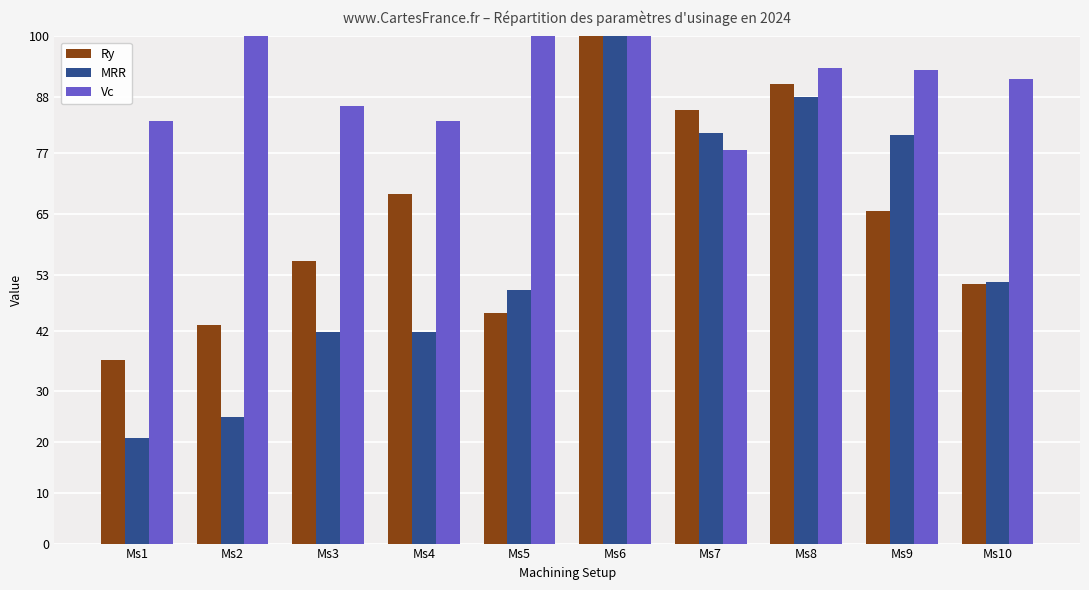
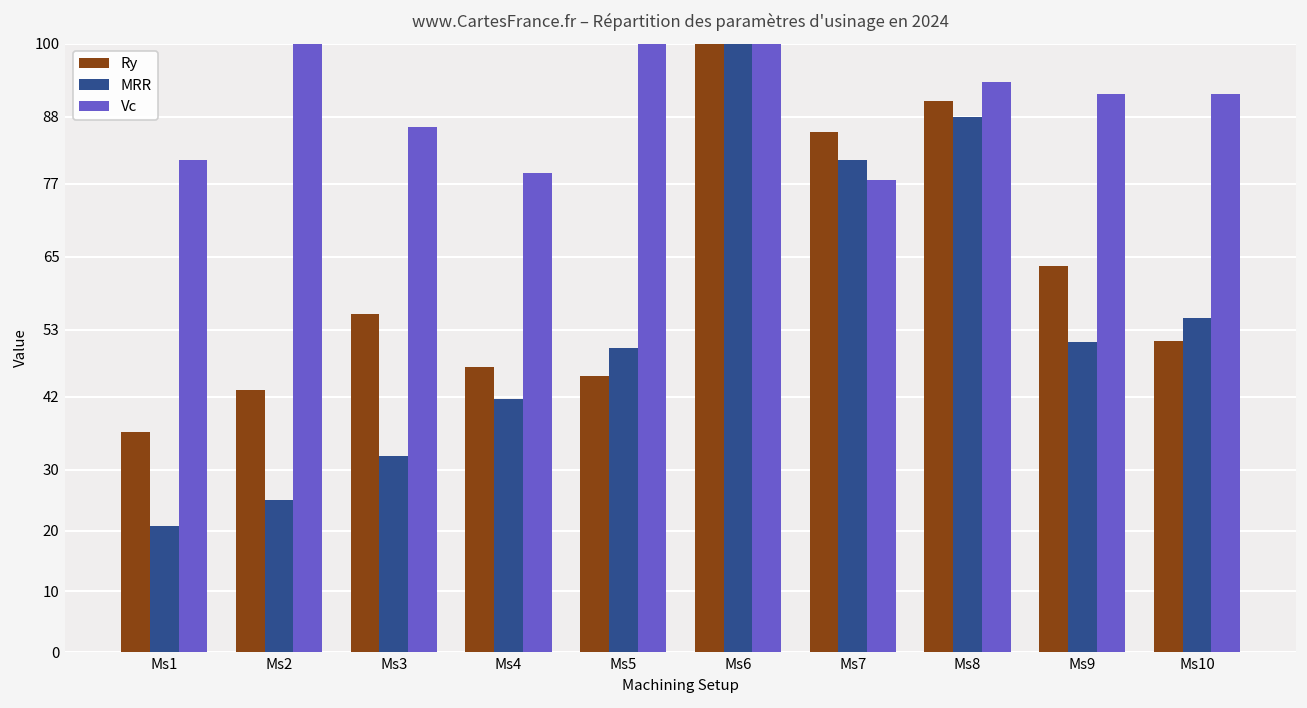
  {
    "Ry": {
      "Ms1": 36,
      "Ms2": 43,
      "Ms3": 56,
-     "Ms4": 69,
+     "Ms4": 47,
      "Ms5": 45,
      "Ms6": 100,
      "Ms7": 86,
      "Ms8": 91,
-     "Ms9": 66,
+     "Ms9": 64,
      "Ms10": 51
    },
    "MRR": {
      "Ms1": 21,
      "Ms2": 25,
-     "Ms3": 42,
+     "Ms3": 32,
      "Ms4": 42,
      "Ms5": 50,
      "Ms6": 100,
      "Ms7": 81,
      "Ms8": 88,
-     "Ms9": 80,
-     "Ms10": 52
+     "Ms9": 51,
+     "Ms10": 55
    },
    "Vc": {
-     "Ms1": 83,
+     "Ms1": 81,
      "Ms2": 100,
      "Ms3": 86,
-     "Ms4": 83,
+     "Ms4": 79,
      "Ms5": 100,
      "Ms6": 100,
      "Ms7": 78,
      "Ms8": 94,
-     "Ms9": 93,
+     "Ms9": 92,
      "Ms10": 92
    }
  }
